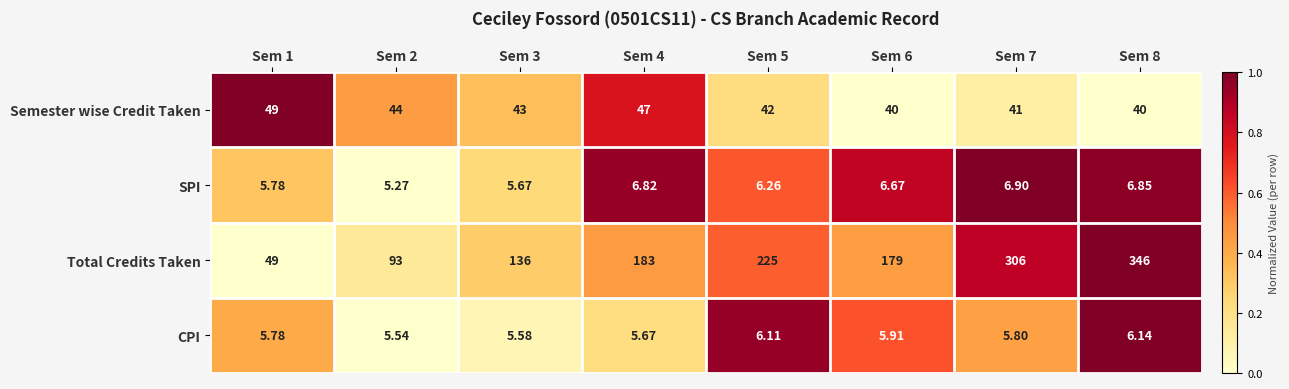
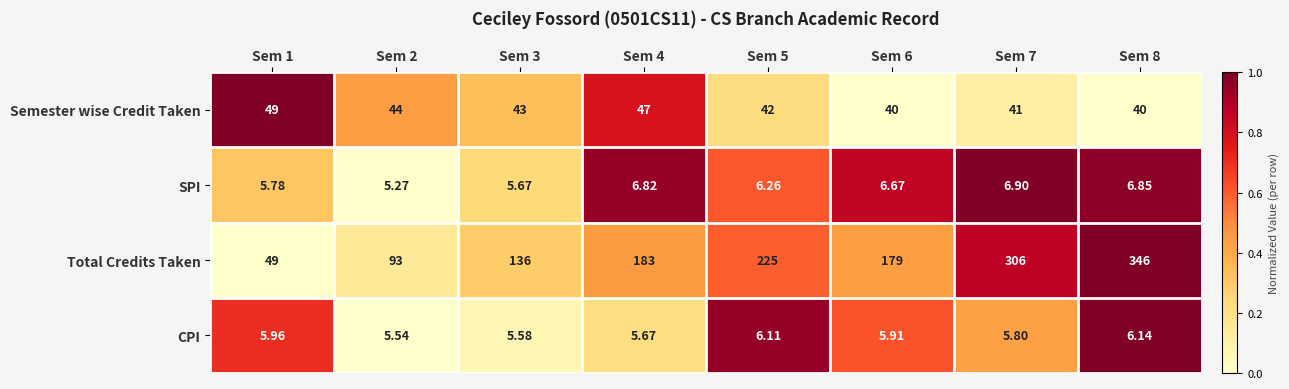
  {
    "Semester wise Credit Taken": {
      "Sem 1": 49,
      "Sem 2": 44,
      "Sem 3": 43,
      "Sem 4": 47,
      "Sem 5": 42,
      "Sem 6": 40,
      "Sem 7": 41,
      "Sem 8": 40
    },
    "SPI": {
      "Sem 1": 5.78,
      "Sem 2": 5.27,
      "Sem 3": 5.67,
      "Sem 4": 6.82,
      "Sem 5": 6.26,
      "Sem 6": 6.67,
      "Sem 7": 6.90,
      "Sem 8": 6.85
    },
    "Total Credits Taken": {
      "Sem 1": 49,
      "Sem 2": 93,
      "Sem 3": 136,
      "Sem 4": 183,
      "Sem 5": 225,
      "Sem 6": 179,
      "Sem 7": 306,
      "Sem 8": 346
    },
    "CPI": {
-     "Sem 1": 5.78,
+     "Sem 1": 5.96,
      "Sem 2": 5.54,
      "Sem 3": 5.58,
      "Sem 4": 5.67,
      "Sem 5": 6.11,
      "Sem 6": 5.91,
      "Sem 7": 5.80,
      "Sem 8": 6.14
    }
  }
